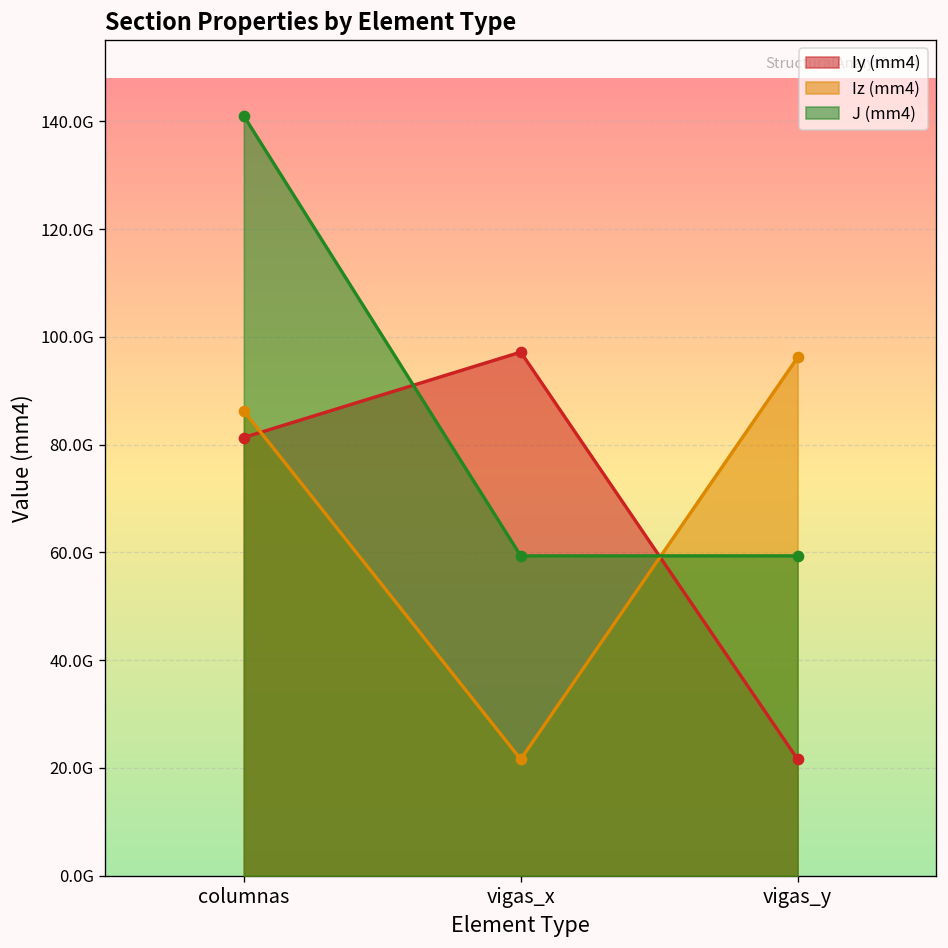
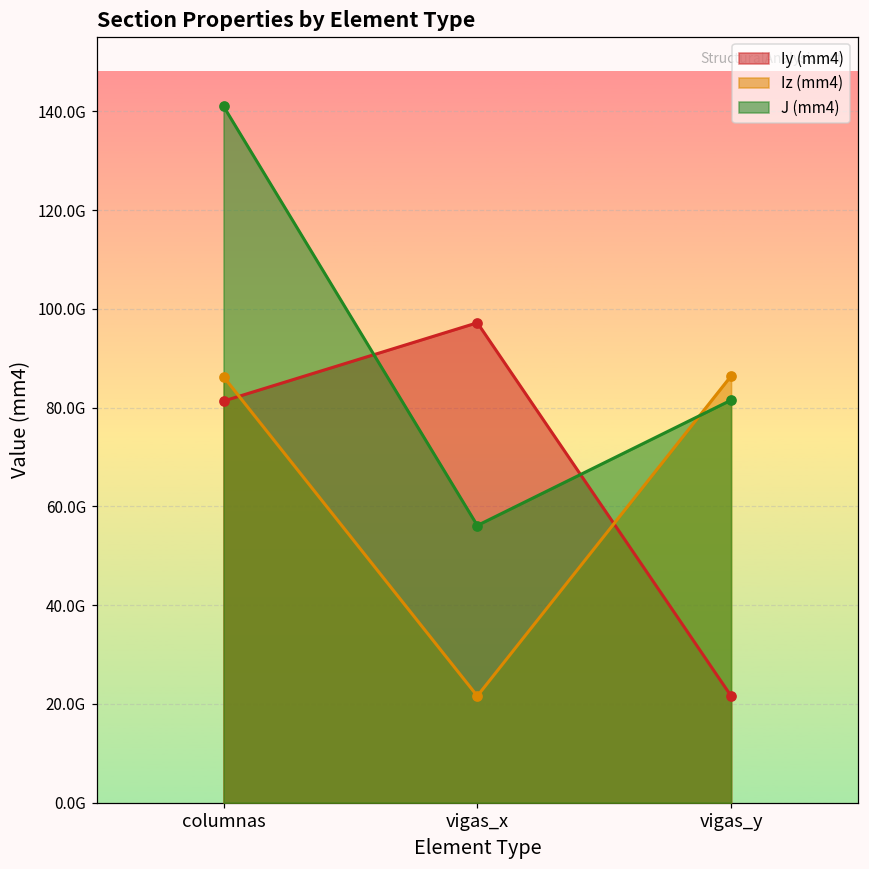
  {
    "Iy (mm4)": {
      "columnas": 81000000000,
      "vigas_x": 97000000000,
      "vigas_y": 22000000000
    },
    "Iz (mm4)": {
      "columnas": 86000000000,
      "vigas_x": 22000000000,
-     "vigas_y": 96000000000
+     "vigas_y": 86000000000
    },
    "J (mm4)": {
      "columnas": 141000000000,
-     "vigas_x": 59000000000,
-     "vigas_y": 59000000000
+     "vigas_x": 56000000000,
+     "vigas_y": 82000000000
    }
  }
